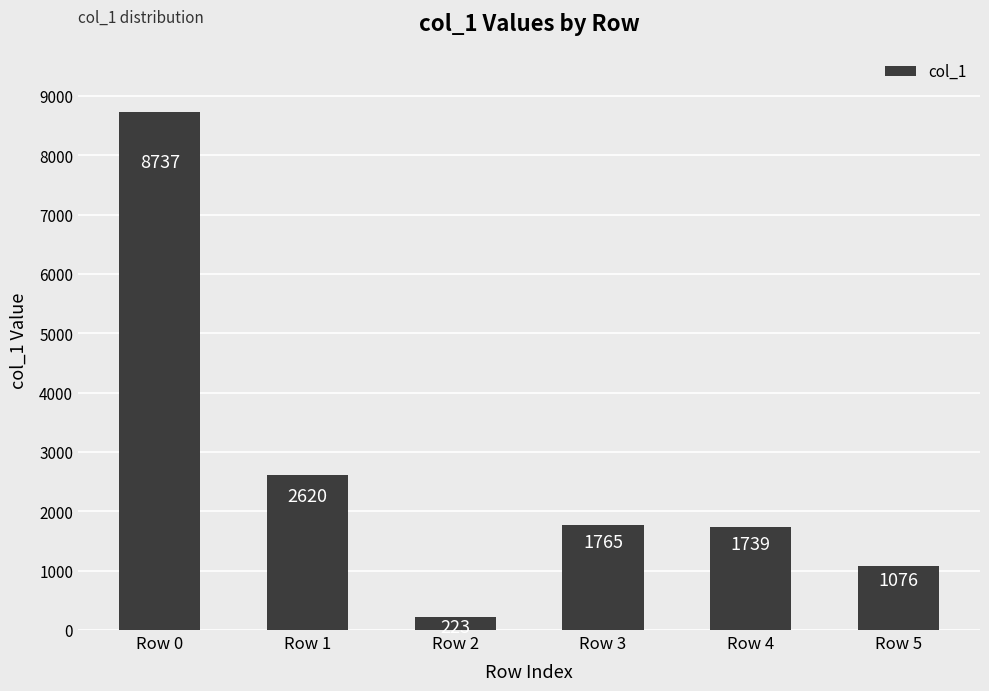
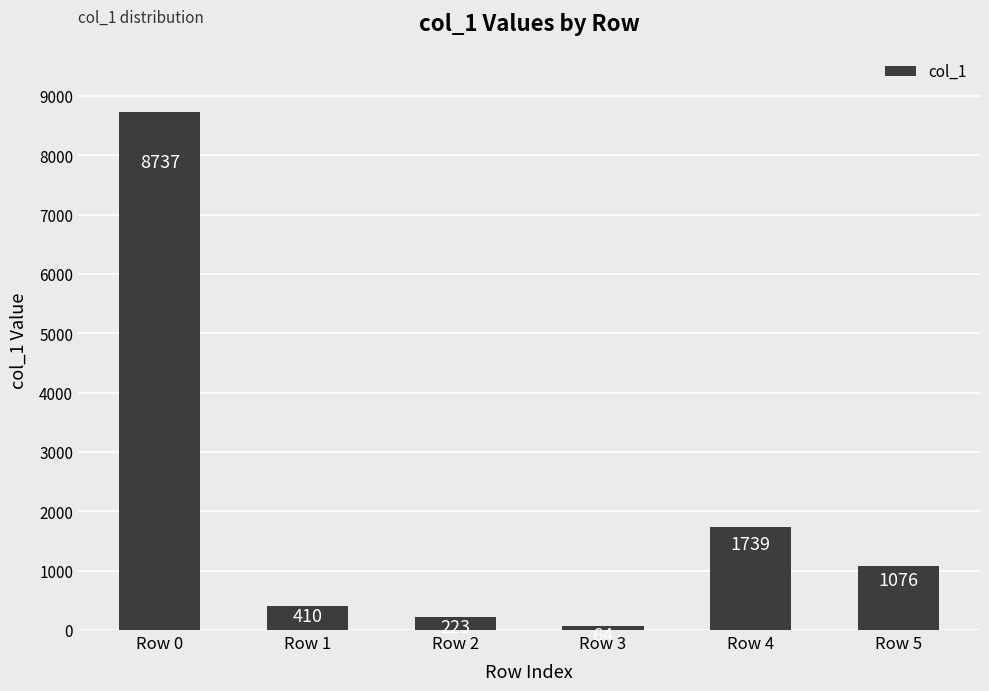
  {
    "Row 0": 8737,
-   "Row 1": 2620,
+   "Row 1": 410,
    "Row 2": 223,
-   "Row 3": 1800,
+   "Row 3": 100,
    "Row 4": 1739,
    "Row 5": 1076
  }
